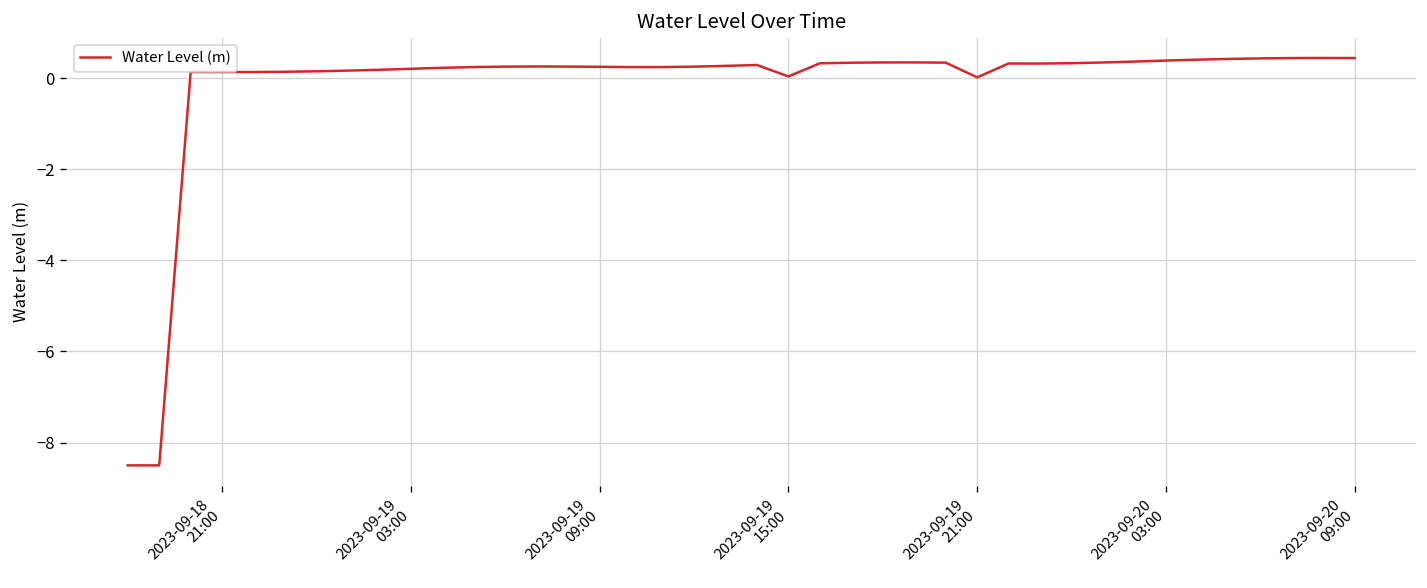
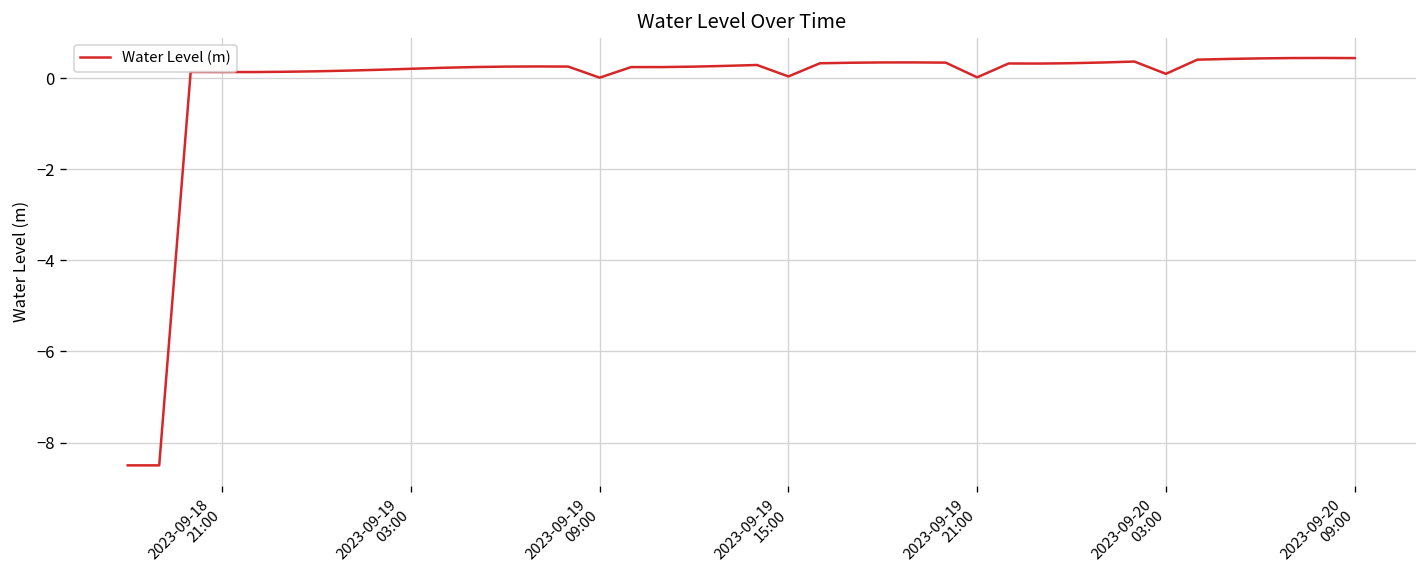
  {
    "2023-09-19 03:00": 0.2,
-   "2023-09-19 09:00": 0.2,
+   "2023-09-19 09:00": 0.0,
    "2023-09-19 15:00": 0.0,
    "2023-09-19 21:00": 0.0,
-   "2023-09-20 03:00": 0.4,
+   "2023-09-20 03:00": 0.1,
    "2023-09-20 09:00": 0.4
  }
